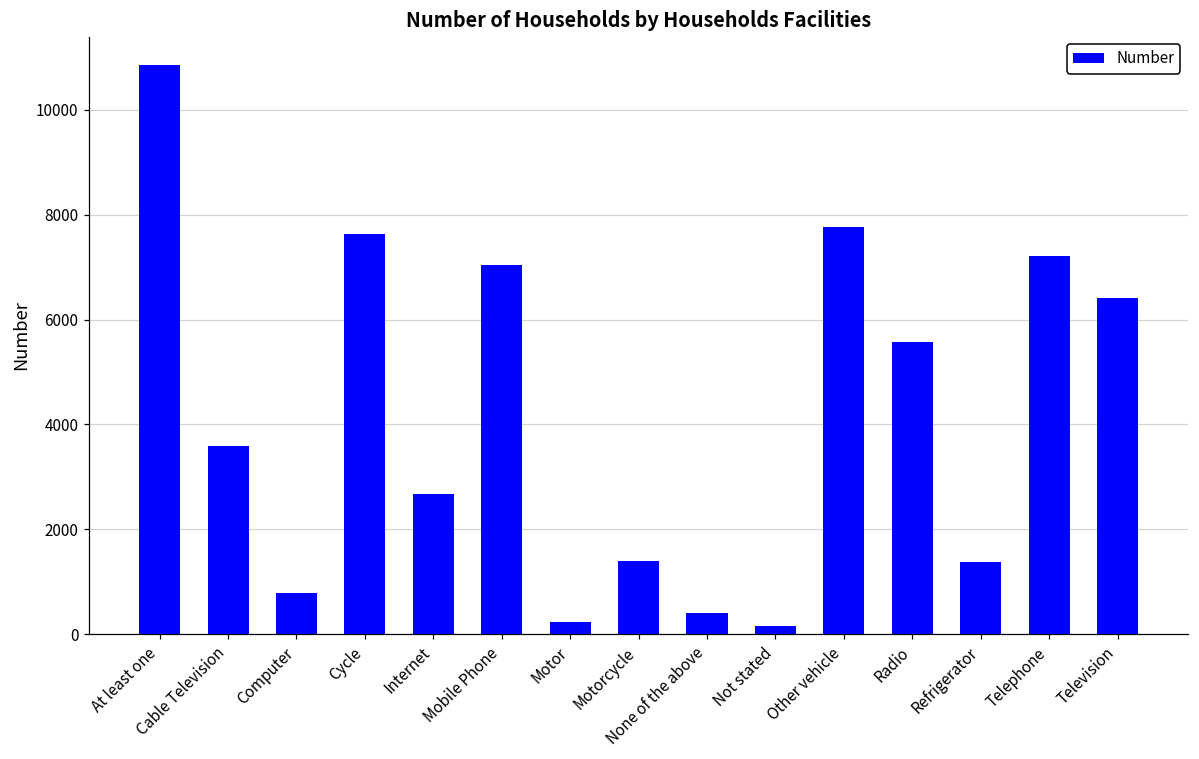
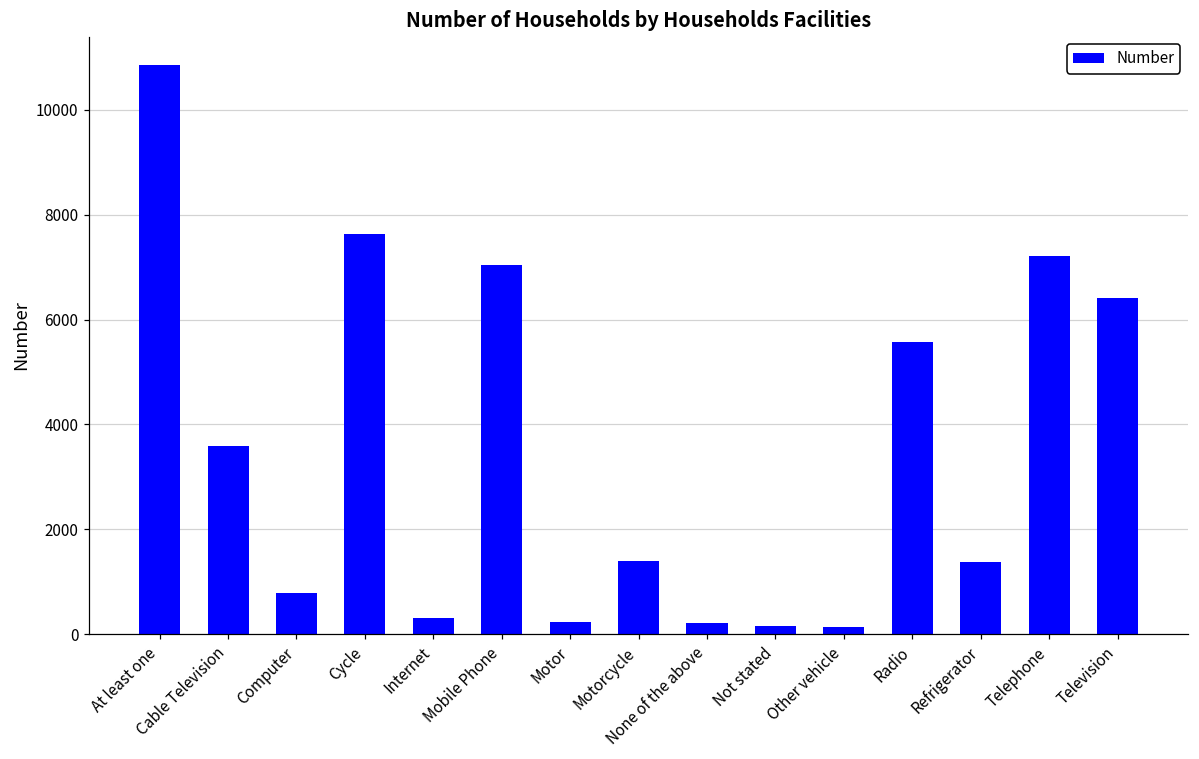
  {
    "At least one": 10900,
    "Cable Television": 3600,
    "Computer": 800,
    "Cycle": 7600,
-   "Internet": 2700,
+   "Internet": 300,
    "Mobile Phone": 7000,
    "Motor": 200,
    "Motorcycle": 1400,
-   "None of the above": 400,
+   "None of the above": 200,
    "Not stated": 200,
-   "Other vehicle": 7800,
+   "Other vehicle": 100,
    "Radio": 5600,
    "Refrigerator": 1400,
    "Telephone": 7200,
    "Television": 6400
  }
